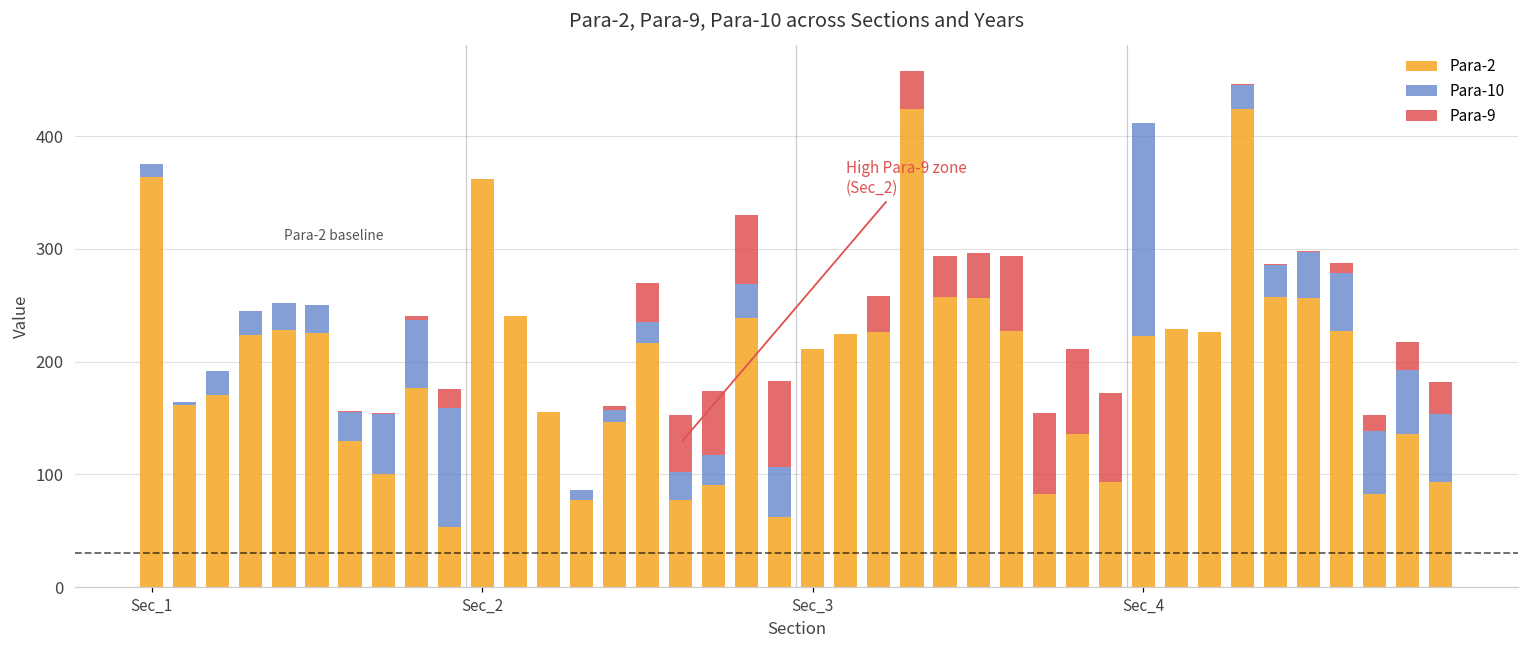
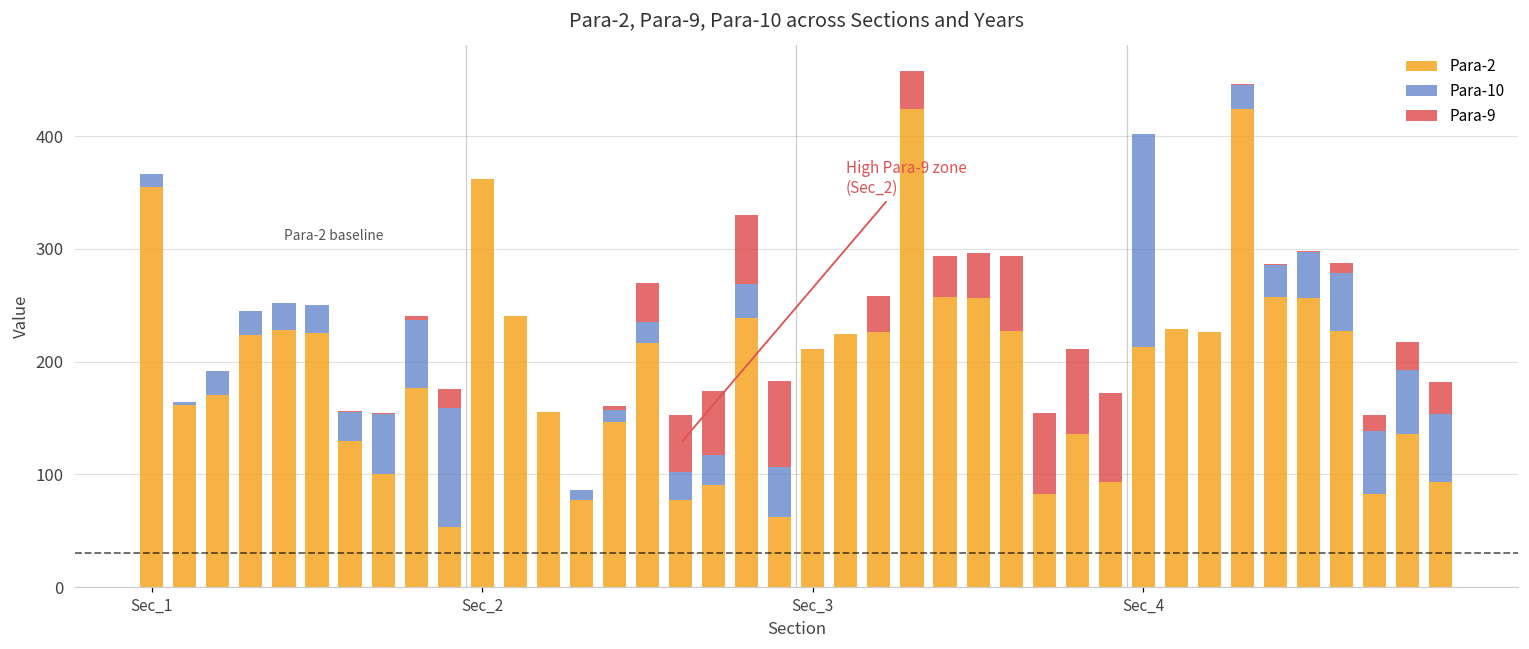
  {
    "Para-2": {
-     "Sec_1": 364,
+     "Sec_1": 355,
      "Sec_2": 362,
-     "Sec_4": 223
+     "Sec_4": 213
    },
    "Para-10": {
      "Sec_1": 12,
      "Sec_2": 0,
      "Sec_4": 189
    },
    "Para-9": {
      "Sec_1": 0,
      "Sec_2": 0,
      "Sec_4": 0
    }
  }
